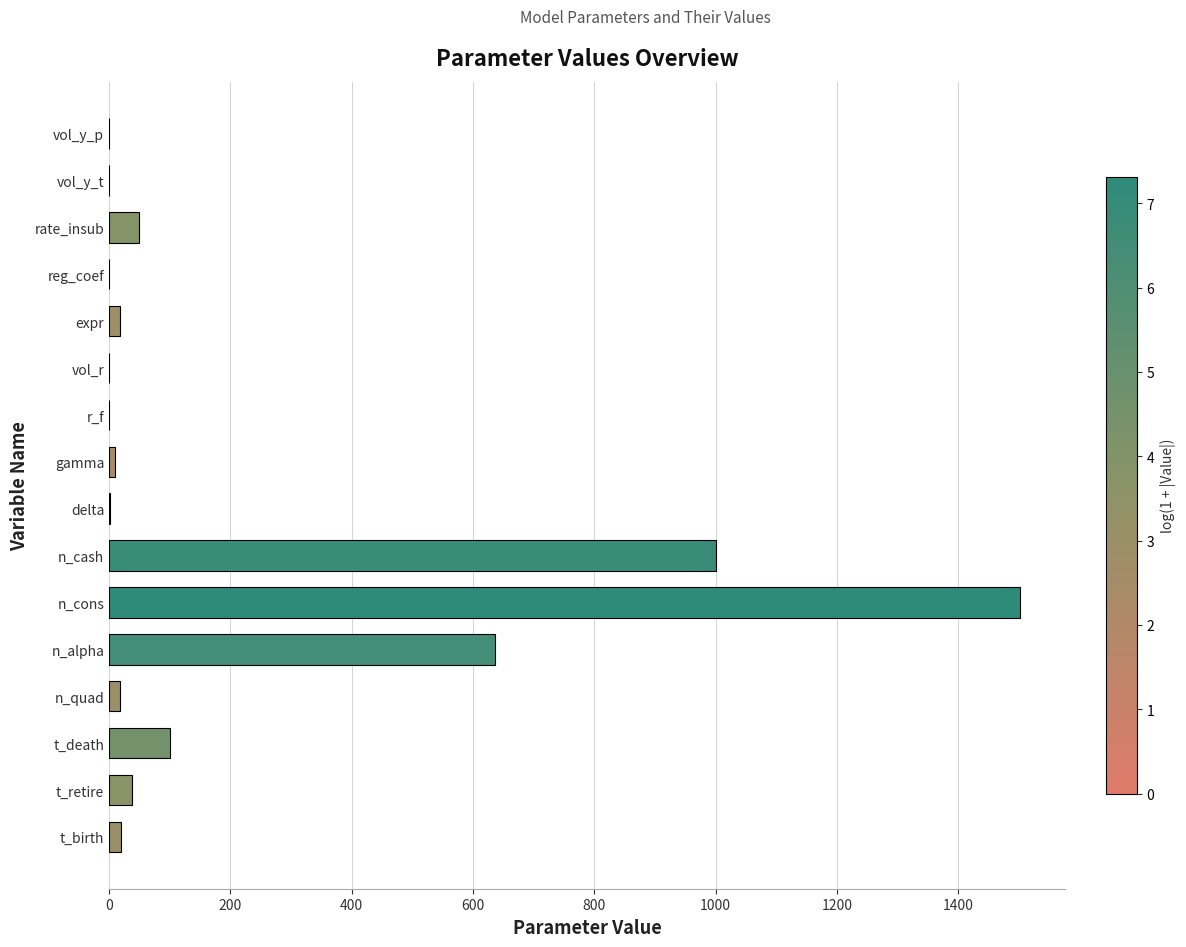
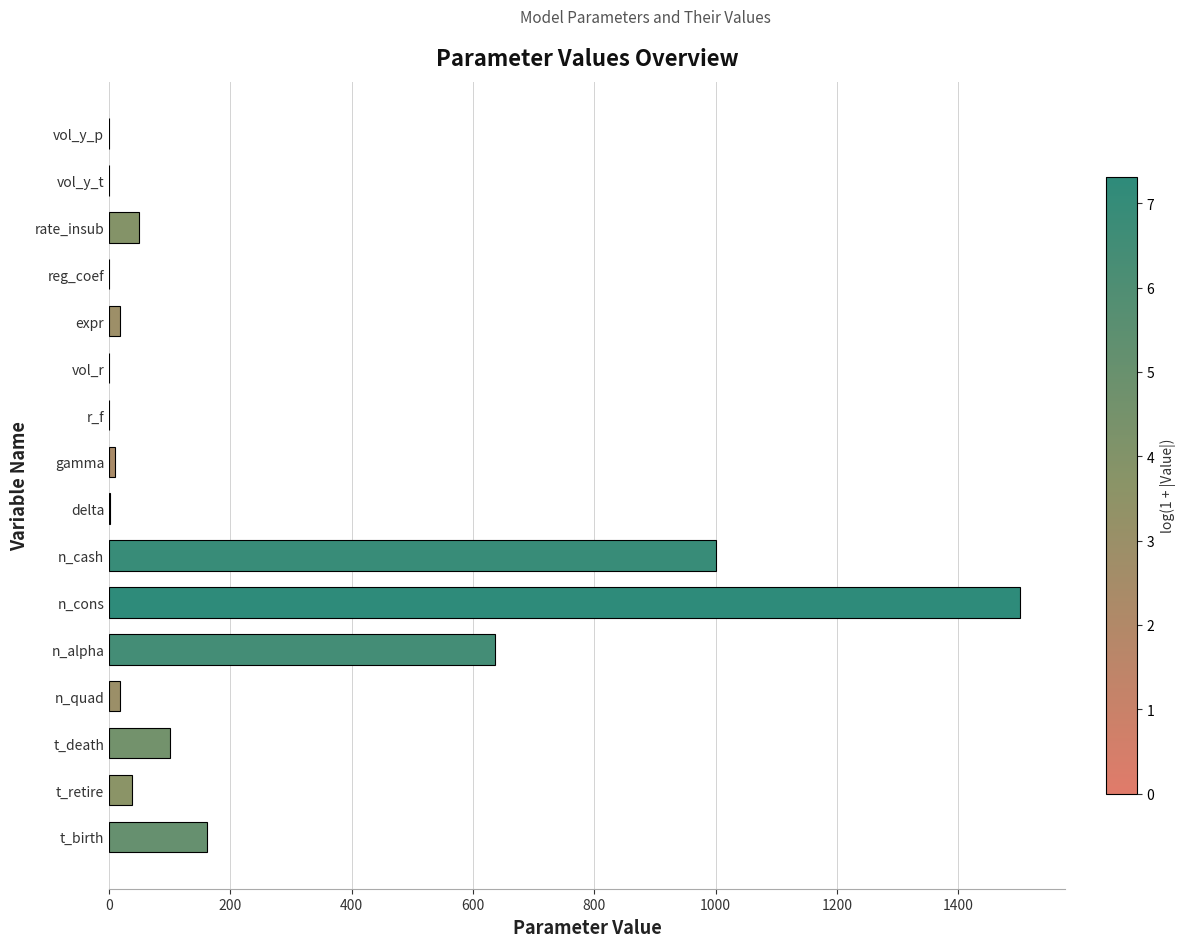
  {
    "rate_insub": 50,
    "reg_coef": 0,
    "expr": 20,
    "gamma": 10,
    "n_cash": 1000,
    "n_cons": 1500,
    "n_alpha": 640,
    "n_quad": 20,
    "t_death": 100,
    "t_retire": 40,
-   "t_birth": 20
+   "t_birth": 160
  }
